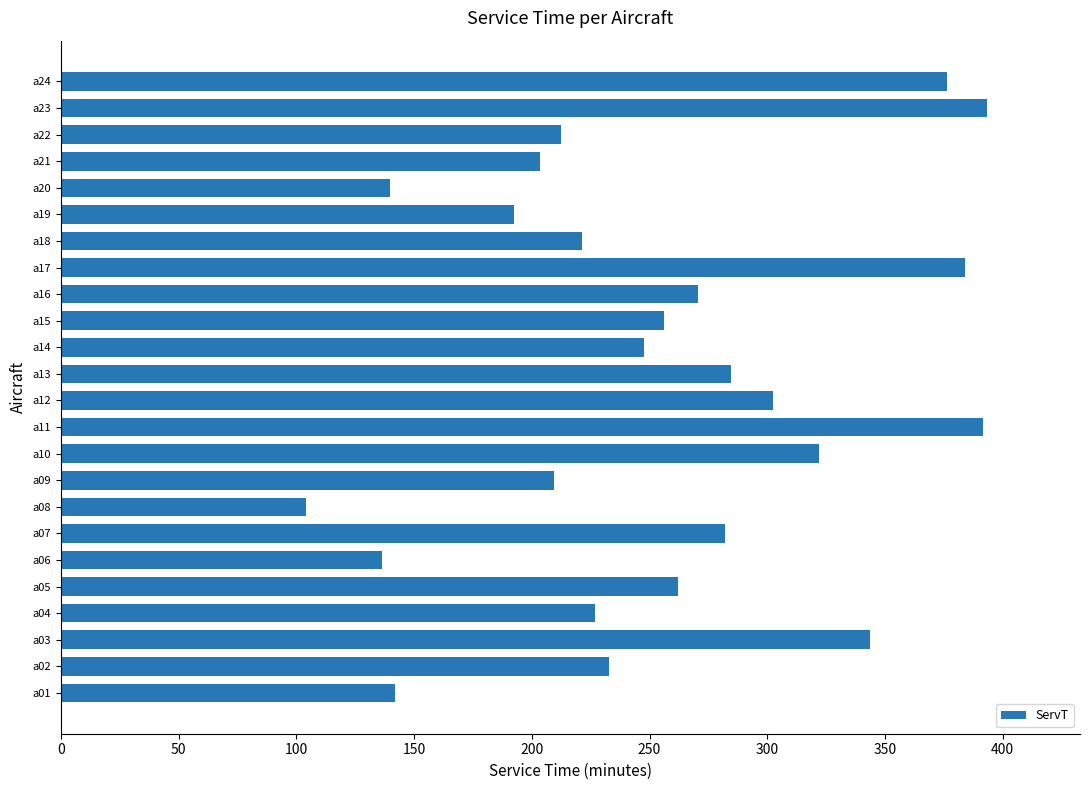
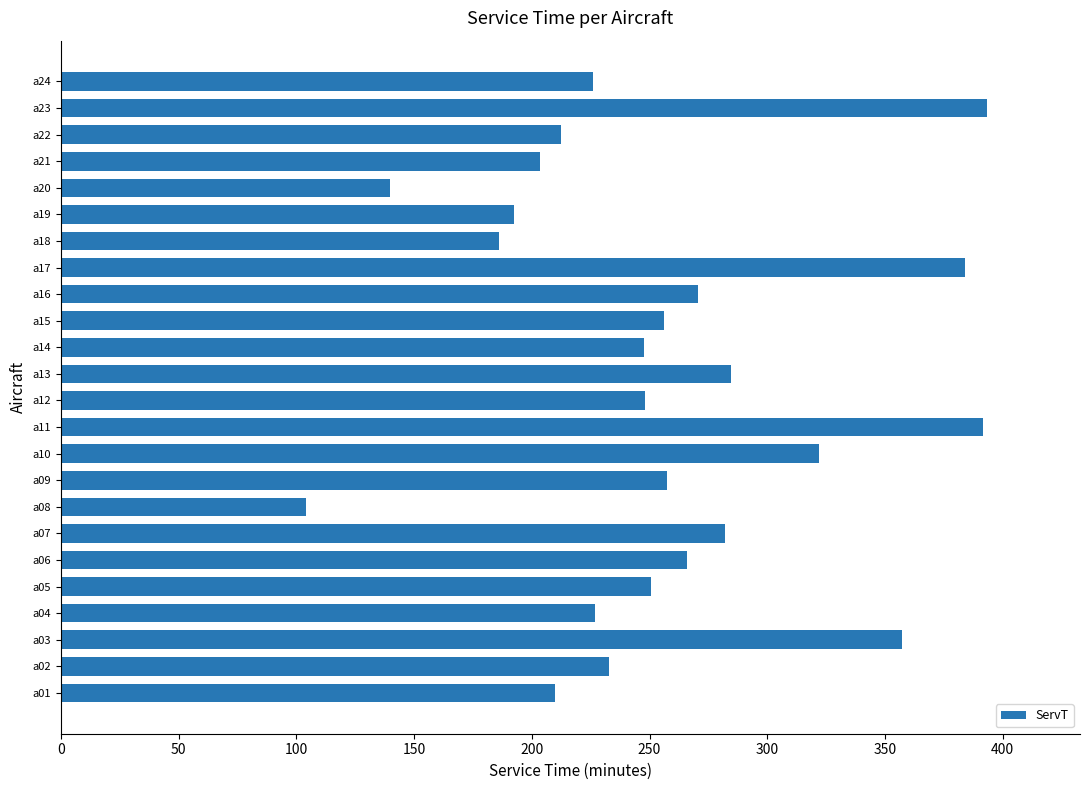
  {
-   "a24": 377,
+   "a24": 226,
    "a23": 394,
    "a22": 212,
    "a21": 203,
    "a20": 140,
    "a19": 192,
-   "a18": 222,
+   "a18": 186,
    "a17": 384,
    "a16": 271,
    "a15": 256,
    "a14": 248,
    "a13": 285,
-   "a12": 302,
+   "a12": 248,
    "a11": 392,
    "a10": 322,
-   "a09": 209,
+   "a09": 257,
    "a08": 104,
    "a07": 282,
-   "a06": 136,
-   "a05": 262,
+   "a06": 266,
+   "a05": 251,
    "a04": 227,
-   "a03": 344,
+   "a03": 357,
    "a02": 233,
-   "a01": 142
+   "a01": 210
  }
